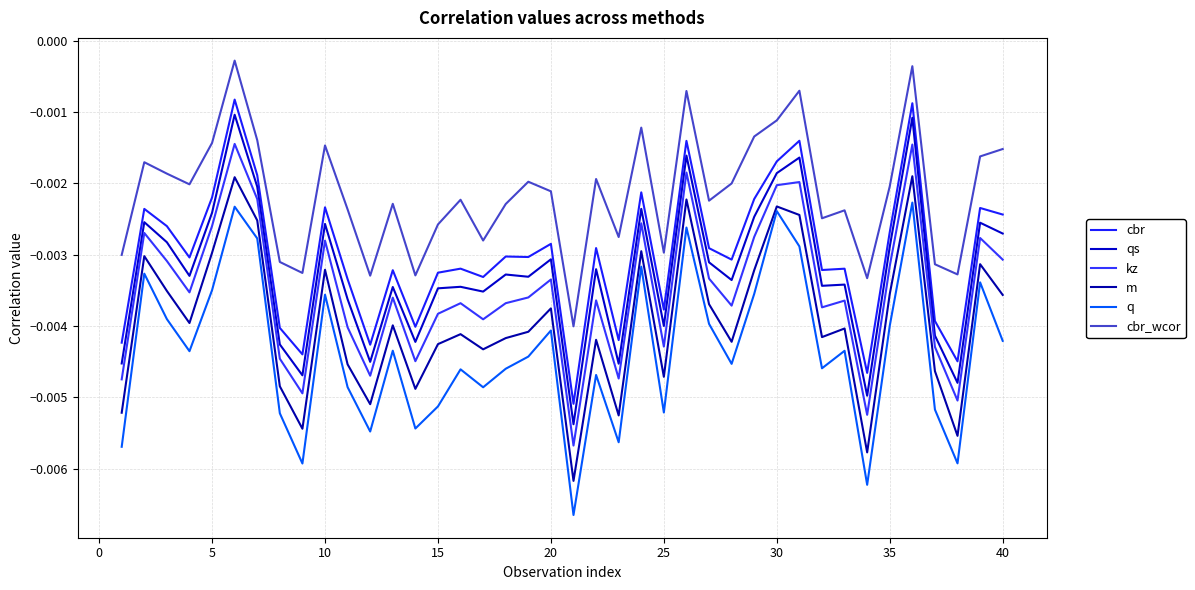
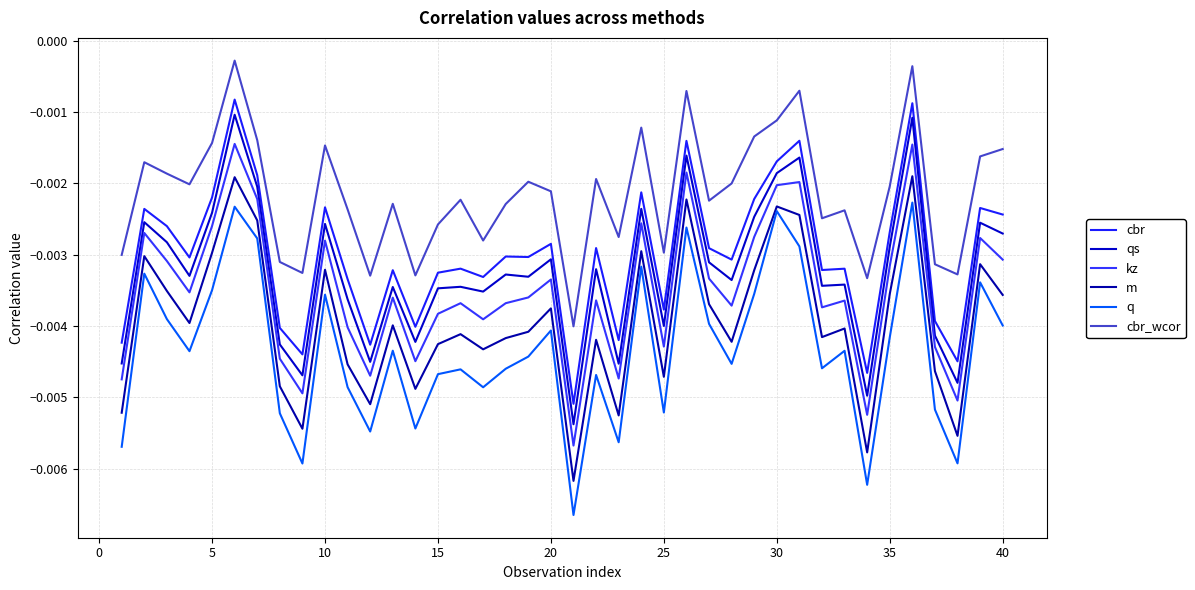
  {
    "q": {
      "5": -0.0035,
      "10": -0.0036,
-     "15": -0.0051,
+     "15": -0.0047,
      "20": -0.0041,
      "25": -0.0052,
      "30": -0.0024,
-     "35": -0.0040,
-     "40": -0.0042
+     "35": -0.0042,
+     "40": -0.0040
    }
  }
